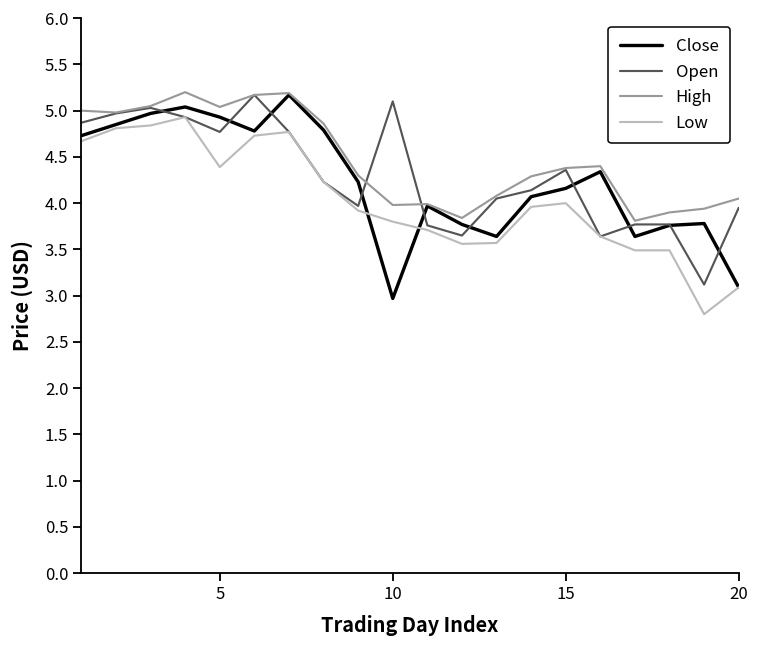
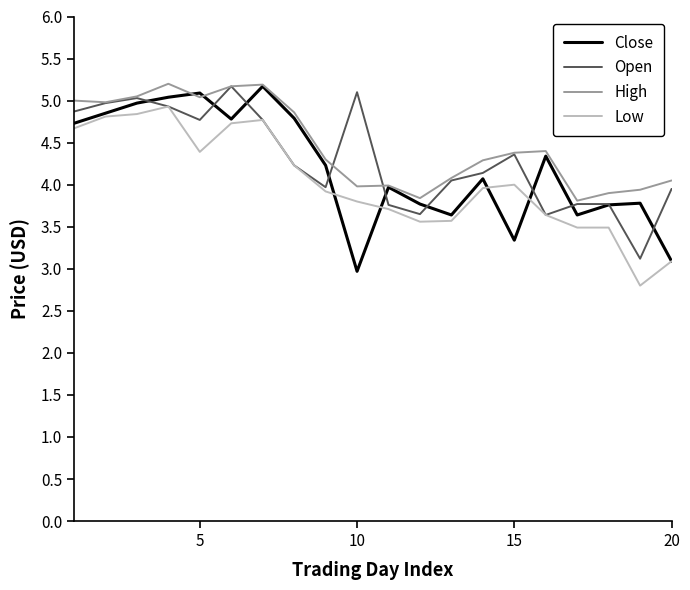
  {
    "Close": {
-     "5": 4.9,
+     "5": 5.1,
      "10": 3.0,
-     "15": 4.2
+     "15": 3.3
    },
    "Open": {
      "5": 4.8,
      "10": 5.1,
      "20": 4.0
    }
  }
